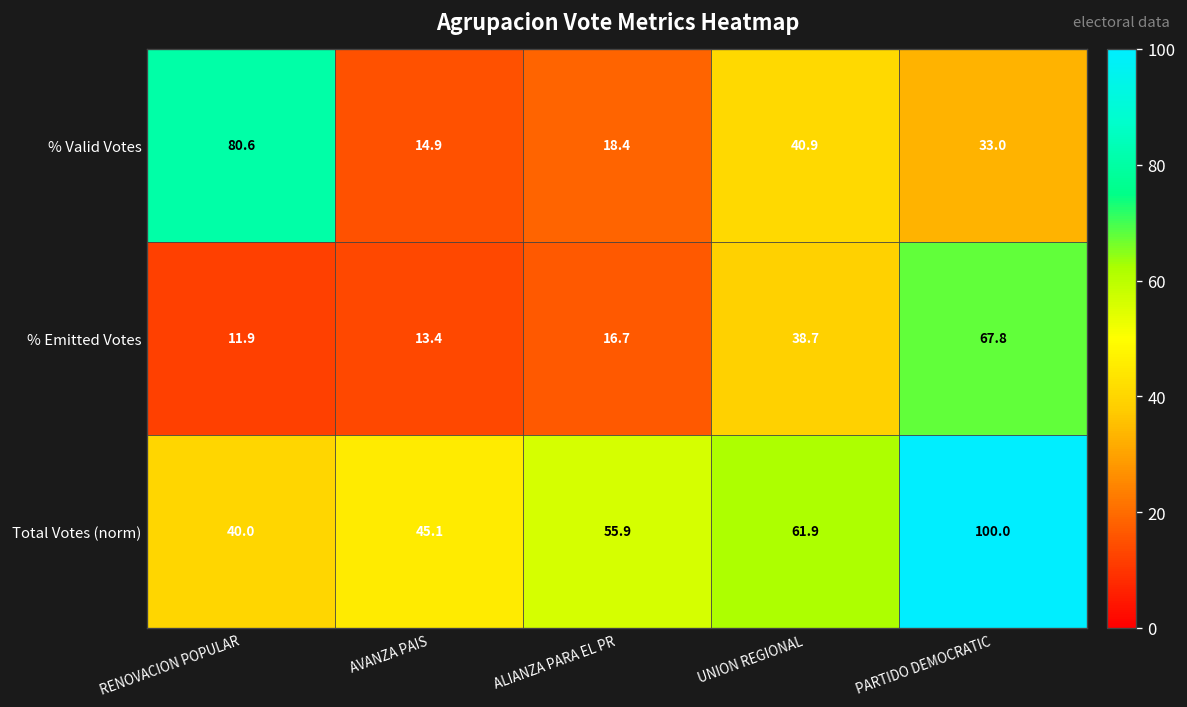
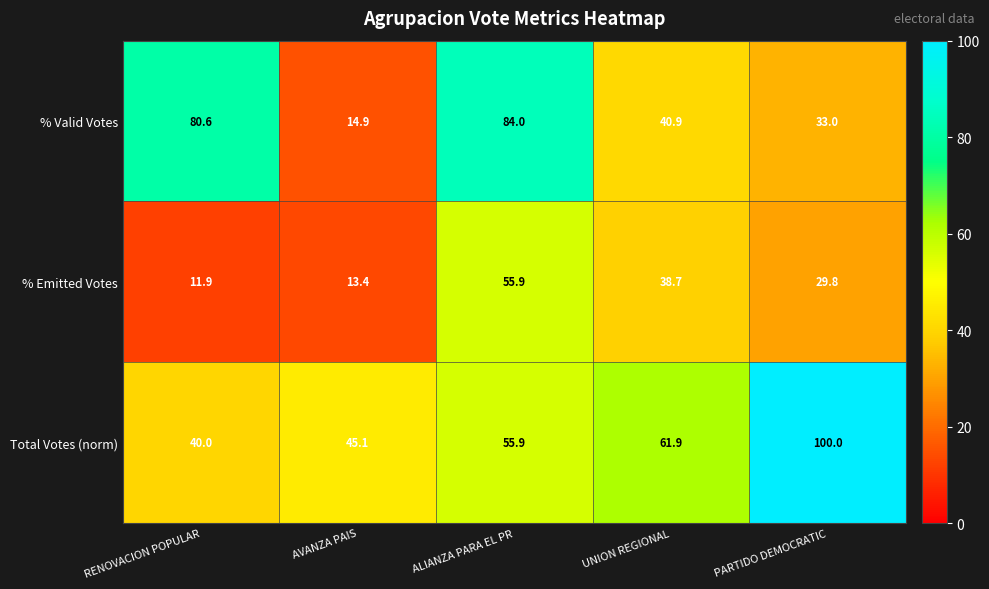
  {
    "% Valid Votes": {
      "RENOVACION POPULAR": 80.6,
      "AVANZA PAIS": 14.9,
-     "ALIANZA PARA EL PR": 18.4,
+     "ALIANZA PARA EL PR": 84.0,
      "UNION REGIONAL": 40.9,
      "PARTIDO DEMOCRATIC": 33.0
    },
    "% Emitted Votes": {
      "RENOVACION POPULAR": 11.9,
      "AVANZA PAIS": 13.4,
-     "ALIANZA PARA EL PR": 16.7,
+     "ALIANZA PARA EL PR": 55.9,
      "UNION REGIONAL": 38.7,
-     "PARTIDO DEMOCRATIC": 67.8
+     "PARTIDO DEMOCRATIC": 29.8
    },
    "Total Votes (norm)": {
      "RENOVACION POPULAR": 40.0,
      "AVANZA PAIS": 45.1,
      "ALIANZA PARA EL PR": 55.9,
      "UNION REGIONAL": 61.9,
      "PARTIDO DEMOCRATIC": 100.0
    }
  }
